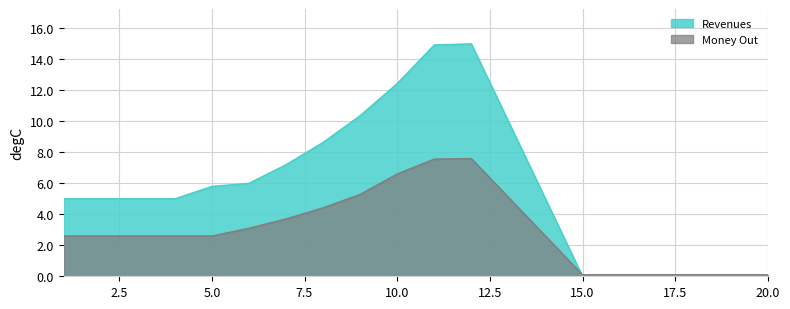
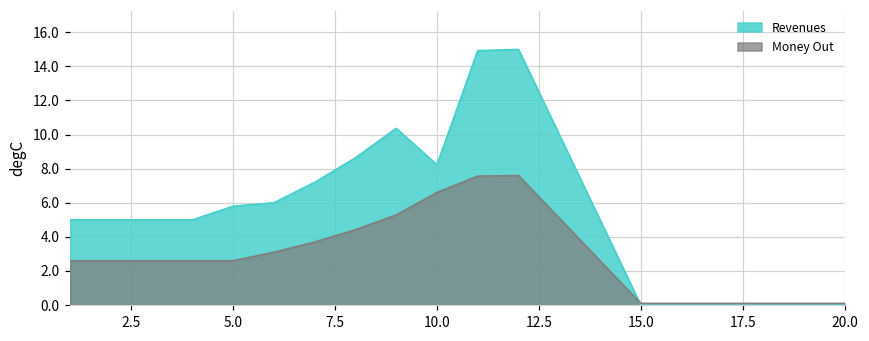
  {
    "Revenues": {
      "5.0": 5.8,
-     "10.0": 12.4
+     "10.0": 8.2
    },
    "Money Out": {
      "5.0": 2.6,
      "10.0": 6.6
    }
  }
